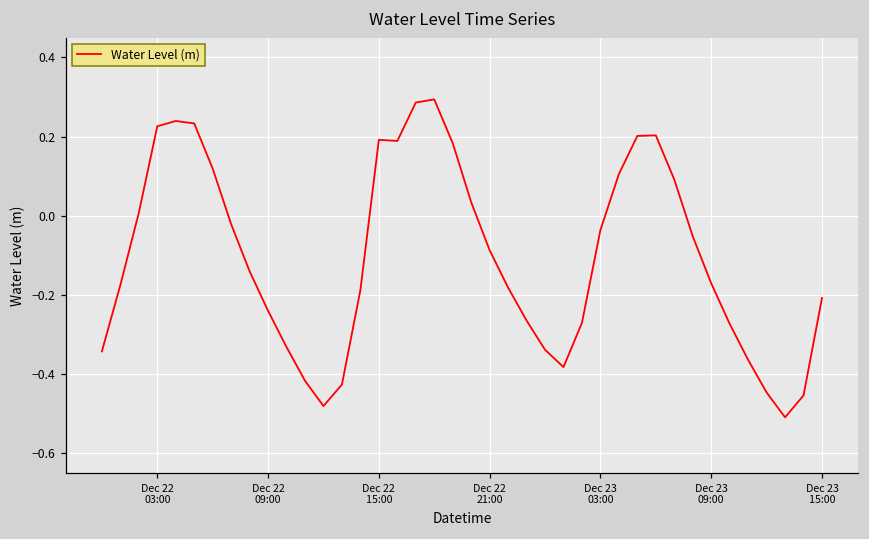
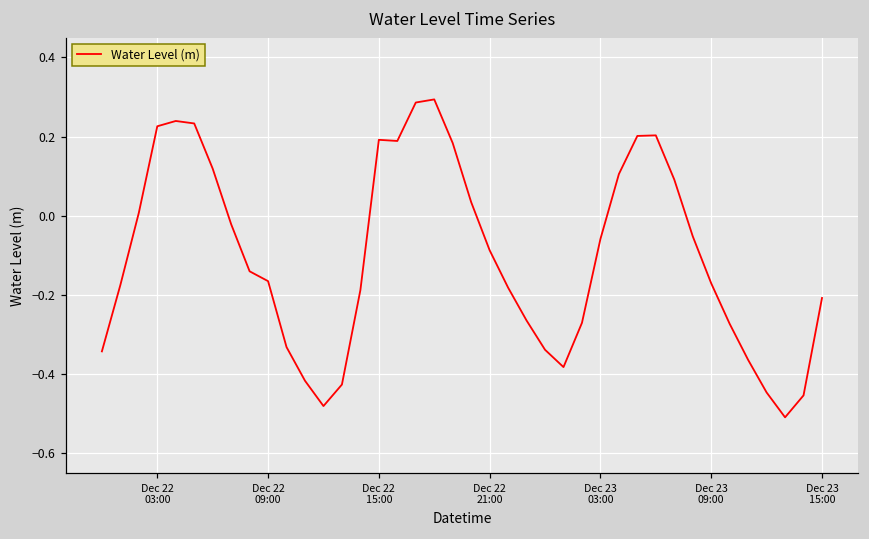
  {
    "Dec 22 03:00": 0.23,
-   "Dec 22 09:00": -0.24,
+   "Dec 22 09:00": -0.17,
    "Dec 22 15:00": 0.19,
    "Dec 22 21:00": -0.09,
-   "Dec 23 03:00": -0.04,
+   "Dec 23 03:00": -0.06,
    "Dec 23 09:00": -0.17,
    "Dec 23 15:00": -0.21
  }
